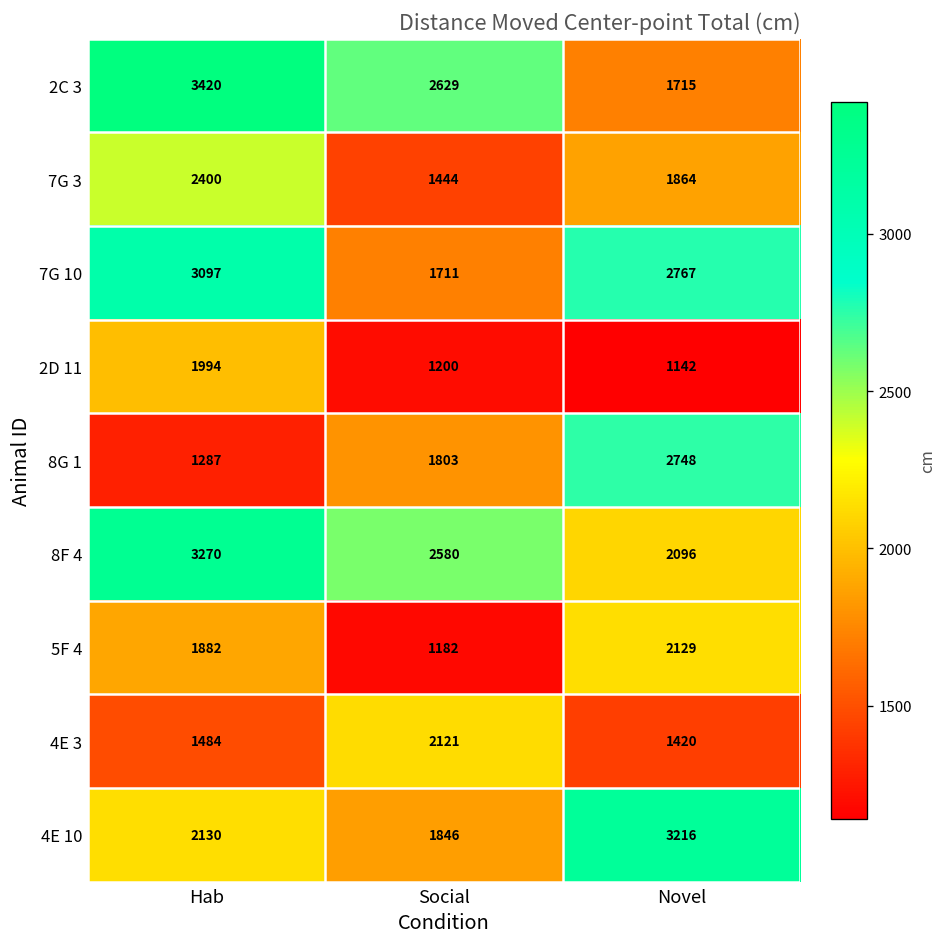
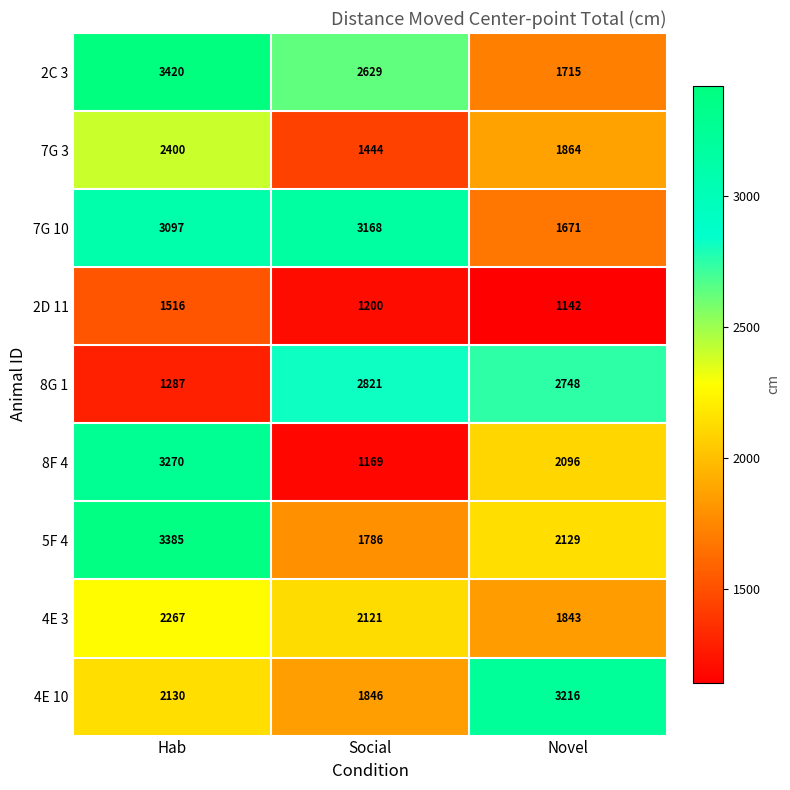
  {
    "2C 3": {
      "Hab": 3420,
      "Social": 2629,
      "Novel": 1715
    },
    "7G 3": {
      "Hab": 2400,
      "Social": 1444,
      "Novel": 1864
    },
    "7G 10": {
      "Hab": 3097,
-     "Social": 1711,
-     "Novel": 2767
+     "Social": 3168,
+     "Novel": 1671
    },
    "2D 11": {
-     "Hab": 1994,
+     "Hab": 1516,
      "Social": 1200,
      "Novel": 1142
    },
    "8G 1": {
      "Hab": 1287,
-     "Social": 1803,
+     "Social": 2821,
      "Novel": 2748
    },
    "8F 4": {
      "Hab": 3270,
-     "Social": 2580,
+     "Social": 1169,
      "Novel": 2096
    },
    "5F 4": {
-     "Hab": 1882,
-     "Social": 1182,
+     "Hab": 3385,
+     "Social": 1786,
      "Novel": 2129
    },
    "4E 3": {
-     "Hab": 1484,
+     "Hab": 2267,
      "Social": 2121,
-     "Novel": 1420
+     "Novel": 1843
    },
    "4E 10": {
      "Hab": 2130,
      "Social": 1846,
      "Novel": 3216
    }
  }
